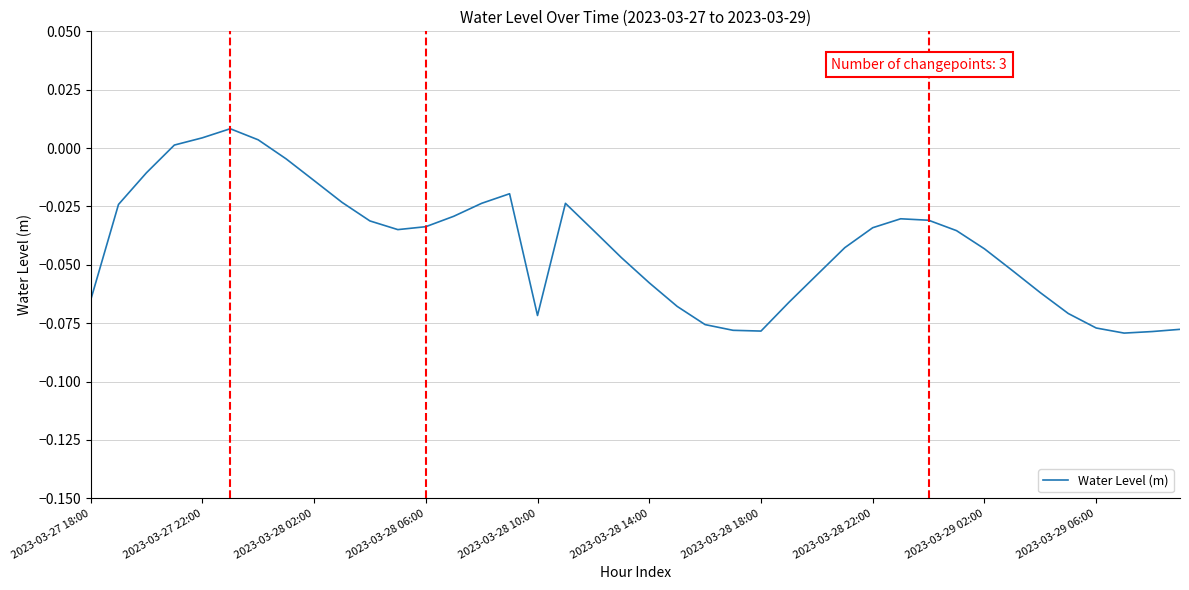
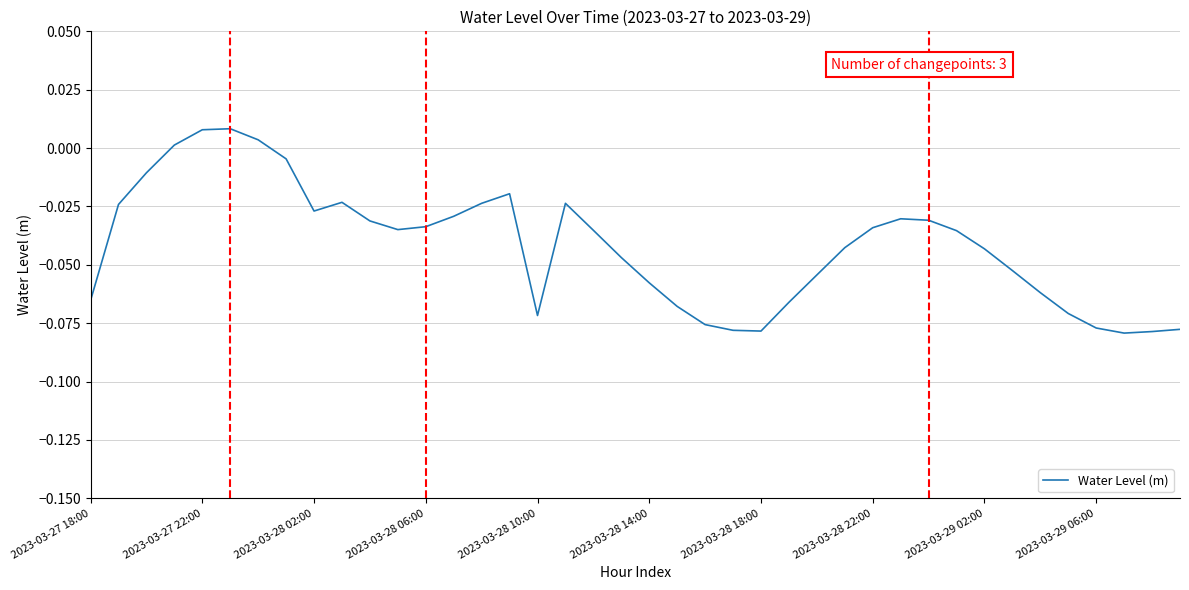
  {
    "2023-03-27 18:00": -0.065,
-   "2023-03-27 22:00": 0.004,
-   "2023-03-28 02:00": -0.014,
+   "2023-03-27 22:00": 0.008,
+   "2023-03-28 02:00": -0.027,
    "2023-03-28 06:00": -0.034,
    "2023-03-28 10:00": -0.072,
    "2023-03-28 14:00": -0.058,
    "2023-03-28 18:00": -0.078,
    "2023-03-28 22:00": -0.034,
    "2023-03-29 02:00": -0.043,
    "2023-03-29 06:00": -0.077
  }
